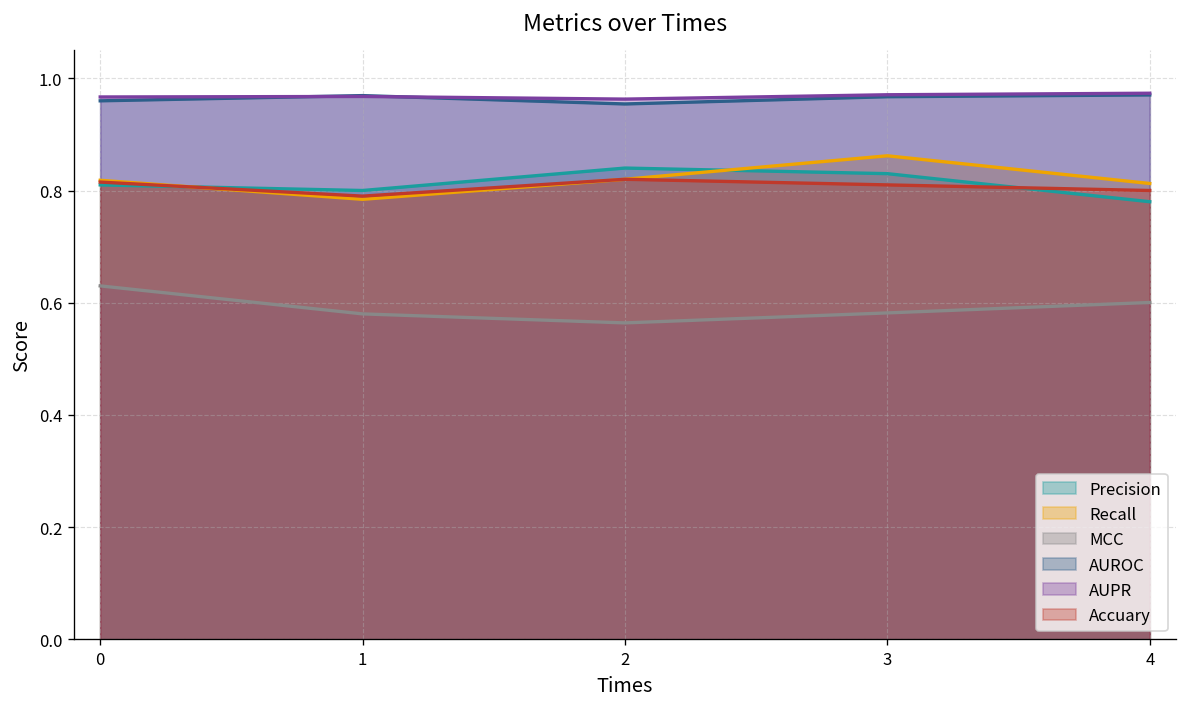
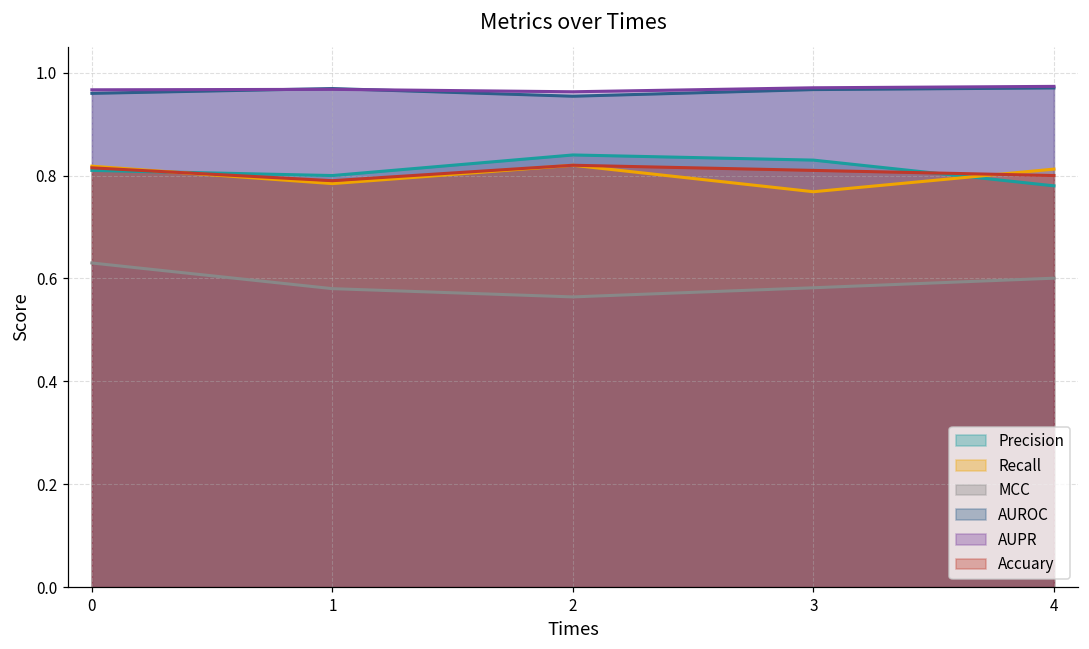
  {
    "Recall": {
      "1": 0.78,
-     "3": 0.86,
+     "3": 0.77,
      "4": 0.81
    },
    "Accuary": {
      "1": 0.79,
      "3": 0.81,
      "4": 0.80
    }
  }
